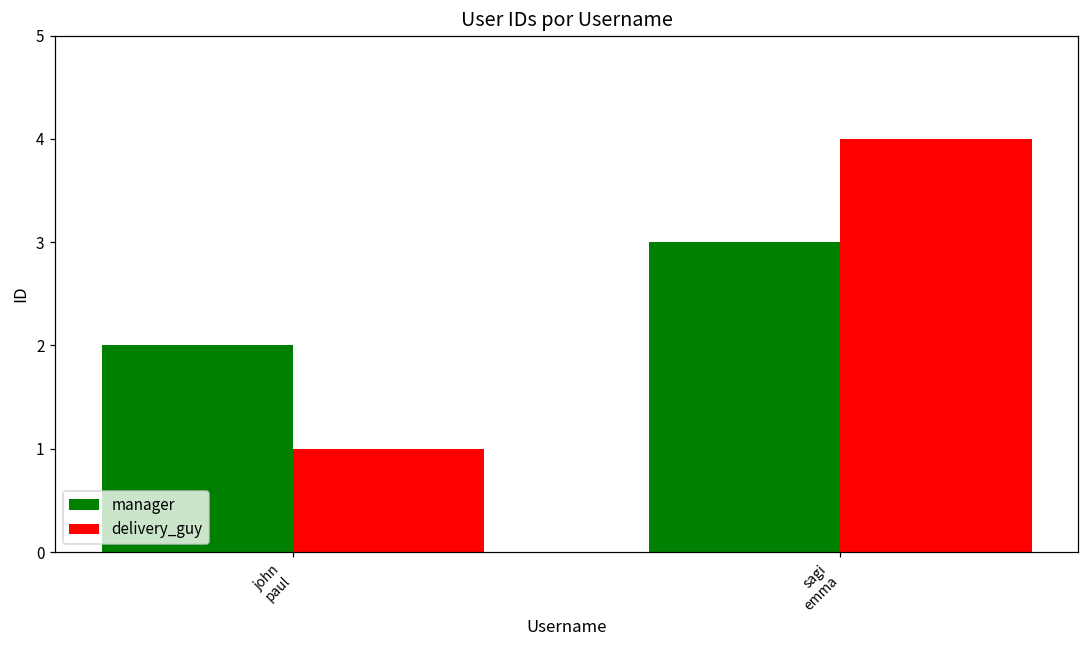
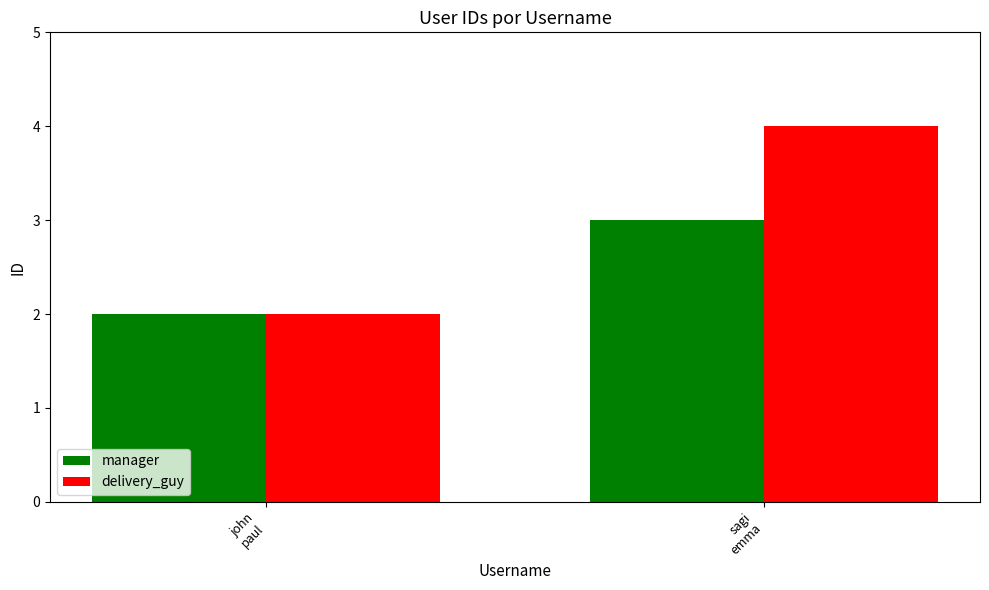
  {
    "manager": {
      "john paul": 2,
      "sagi emma": 3
    },
    "delivery_guy": {
-     "john paul": 1,
+     "john paul": 2,
      "sagi emma": 4
    }
  }
